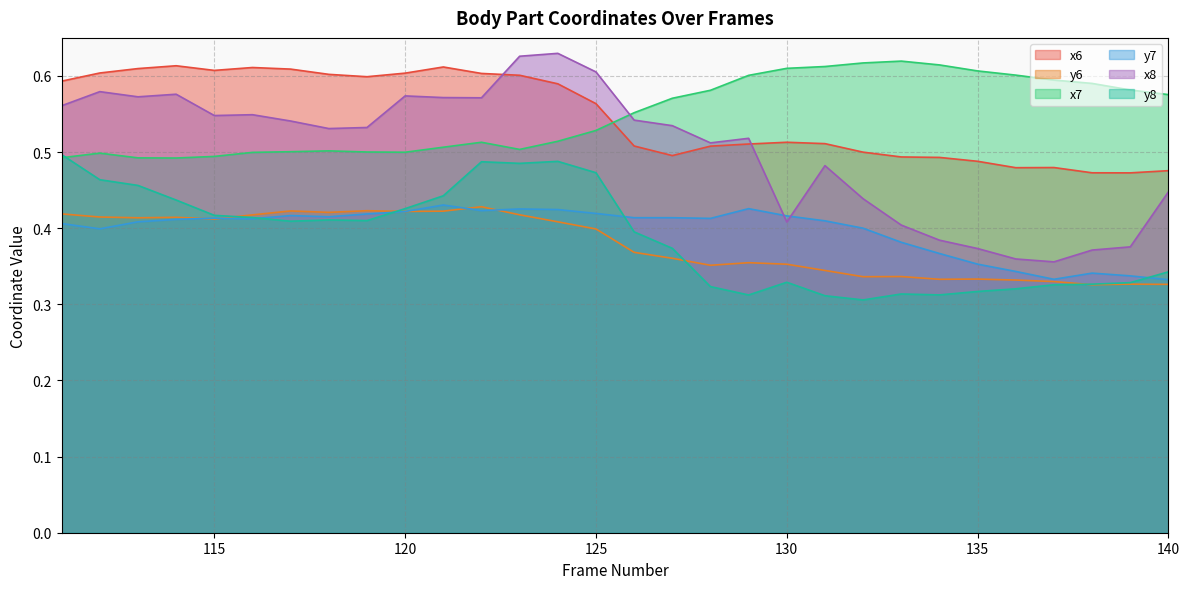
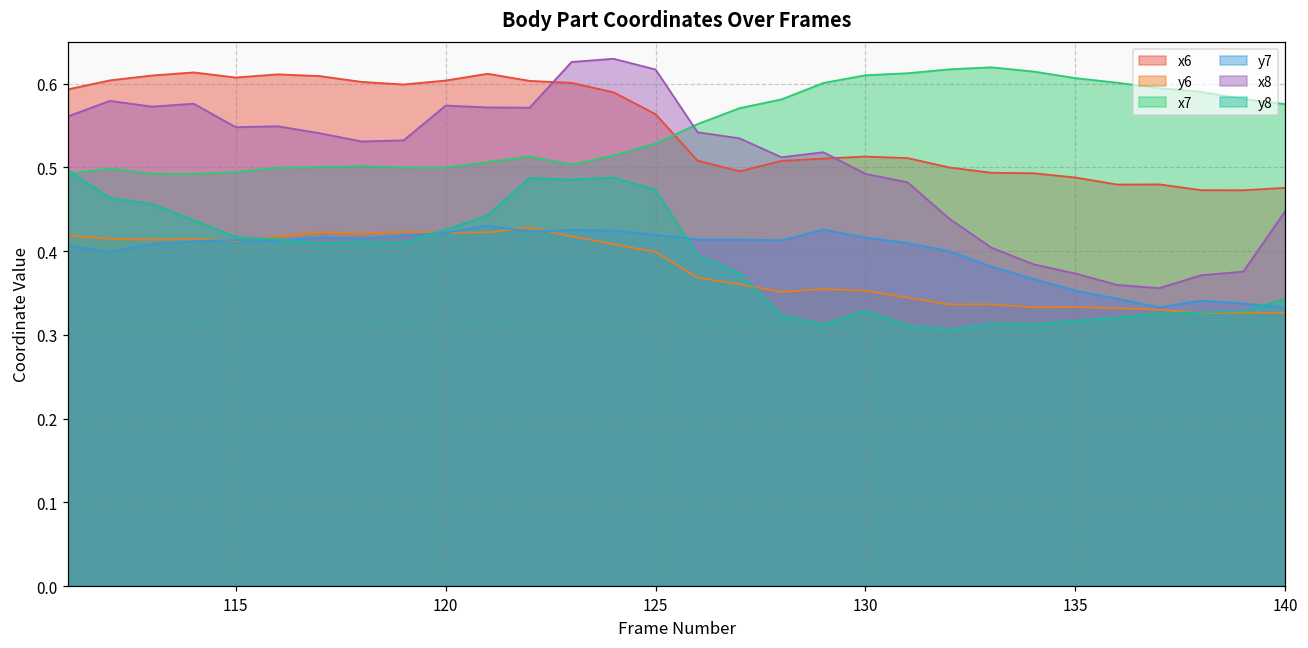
  {
    "x8": {
      "115": 0.55,
      "120": 0.57,
-     "125": 0.61,
-     "130": 0.41,
+     "125": 0.62,
+     "130": 0.49,
      "135": 0.37,
      "140": 0.45
    }
  }
